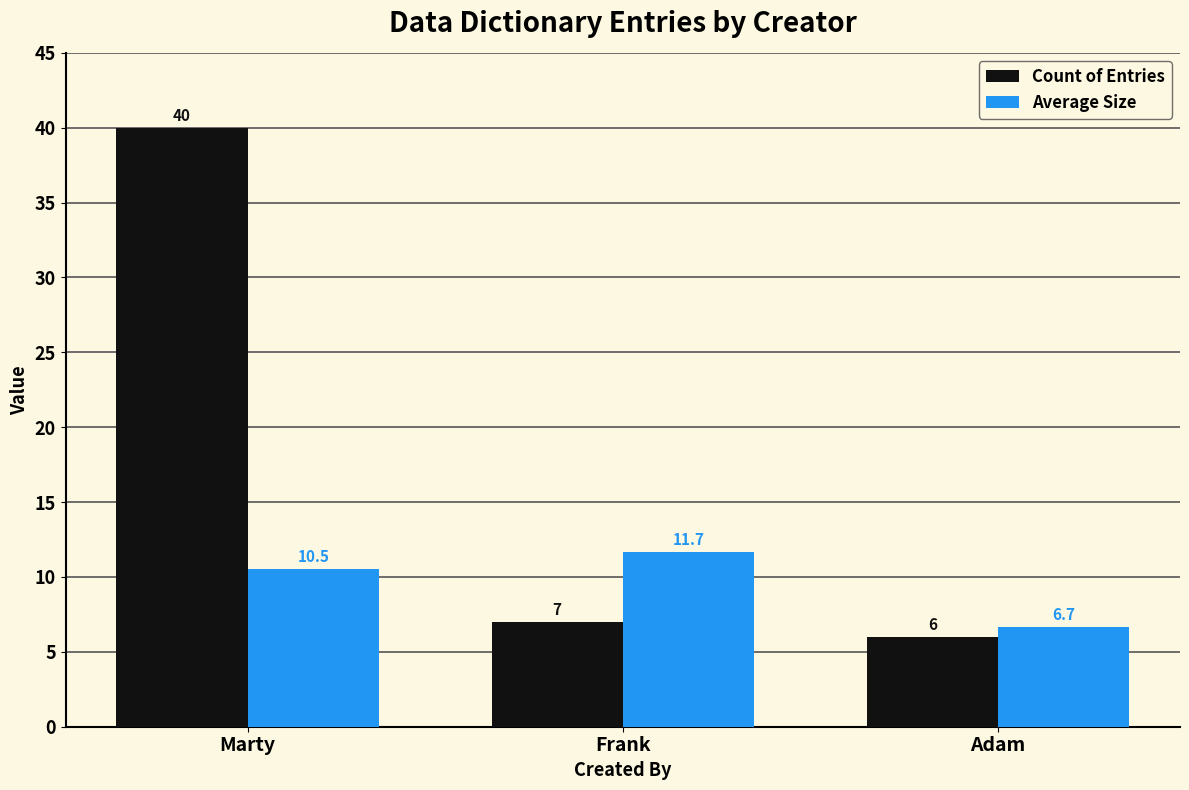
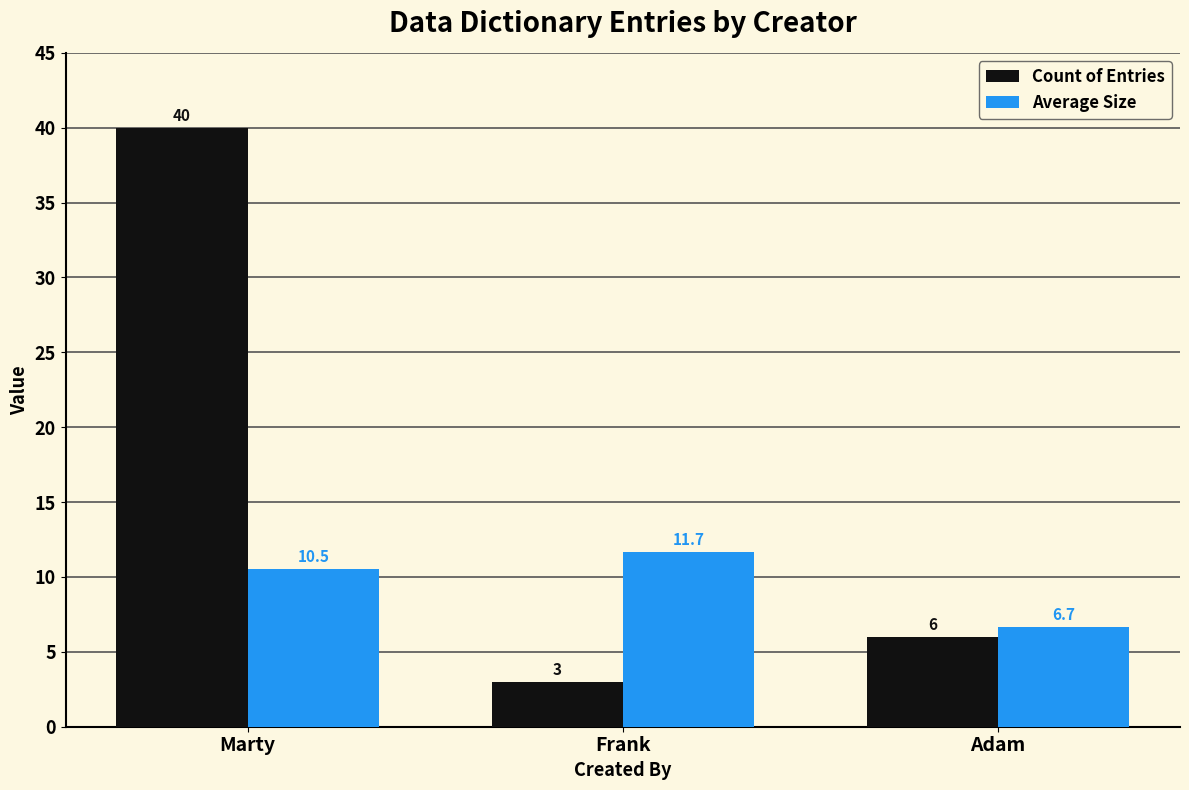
  {
    "Count of Entries": {
      "Marty": 40,
-     "Frank": 7,
+     "Frank": 3,
      "Adam": 6
    },
    "Average Size": {
      "Marty": 10.5,
      "Frank": 11.7,
      "Adam": 6.7
    }
  }
